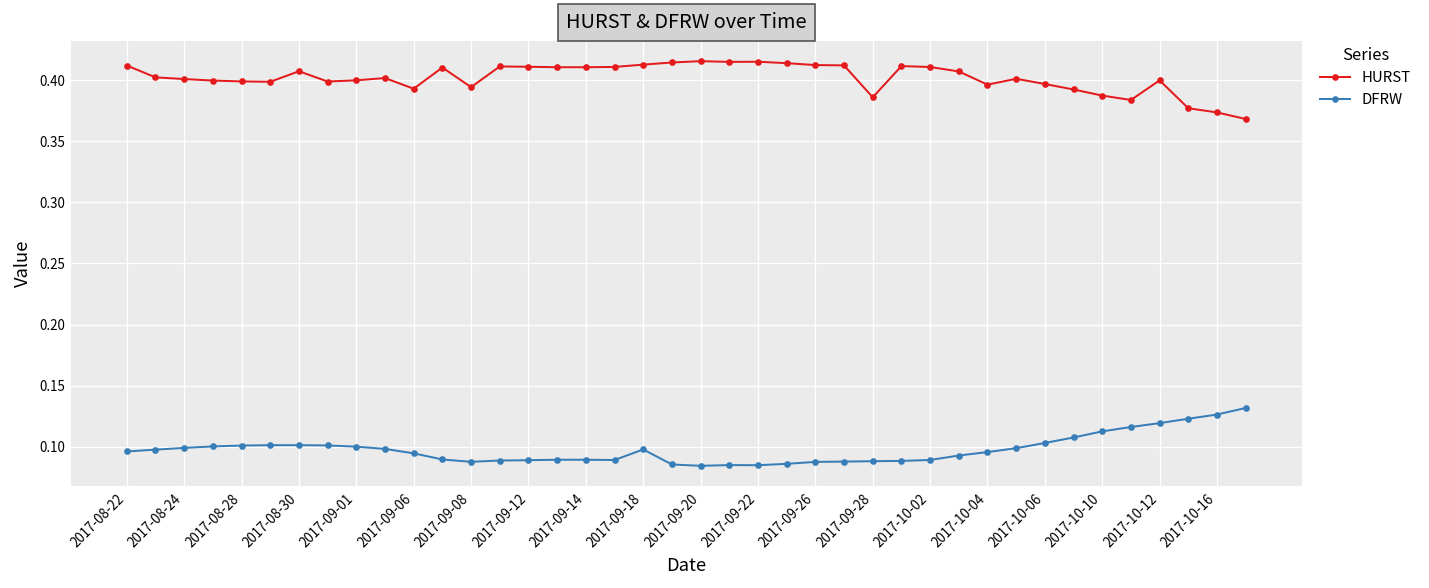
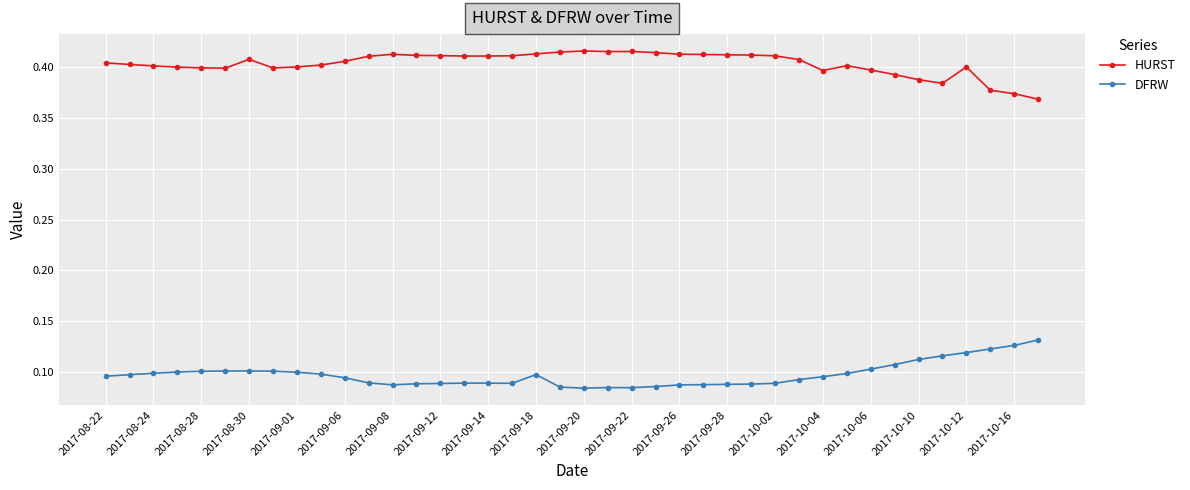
  {
    "HURST": {
-     "2017-08-22": 0.412,
+     "2017-08-22": 0.404,
      "2017-08-24": 0.401,
      "2017-08-28": 0.399,
      "2017-08-30": 0.408,
      "2017-09-01": 0.400,
-     "2017-09-06": 0.393,
-     "2017-09-08": 0.394,
+     "2017-09-06": 0.406,
+     "2017-09-08": 0.413,
      "2017-09-12": 0.411,
      "2017-09-14": 0.411,
      "2017-09-18": 0.413,
      "2017-09-20": 0.416,
      "2017-09-22": 0.415,
      "2017-09-26": 0.413,
-     "2017-09-28": 0.386,
+     "2017-09-28": 0.412,
      "2017-10-02": 0.411,
      "2017-10-04": 0.397,
      "2017-10-06": 0.397,
      "2017-10-10": 0.388,
      "2017-10-12": 0.400,
      "2017-10-16": 0.374
    },
    "DFRW": {
      "2017-08-22": 0.096,
      "2017-08-24": 0.099,
      "2017-08-28": 0.101,
      "2017-08-30": 0.101,
      "2017-09-01": 0.100,
      "2017-09-06": 0.094,
      "2017-09-08": 0.087,
      "2017-09-12": 0.089,
      "2017-09-14": 0.089,
      "2017-09-18": 0.098,
      "2017-09-20": 0.084,
      "2017-09-22": 0.085,
      "2017-09-26": 0.087,
      "2017-09-28": 0.088,
      "2017-10-02": 0.089,
      "2017-10-04": 0.095,
      "2017-10-06": 0.103,
      "2017-10-10": 0.112,
      "2017-10-12": 0.119,
      "2017-10-16": 0.126
    }
  }
